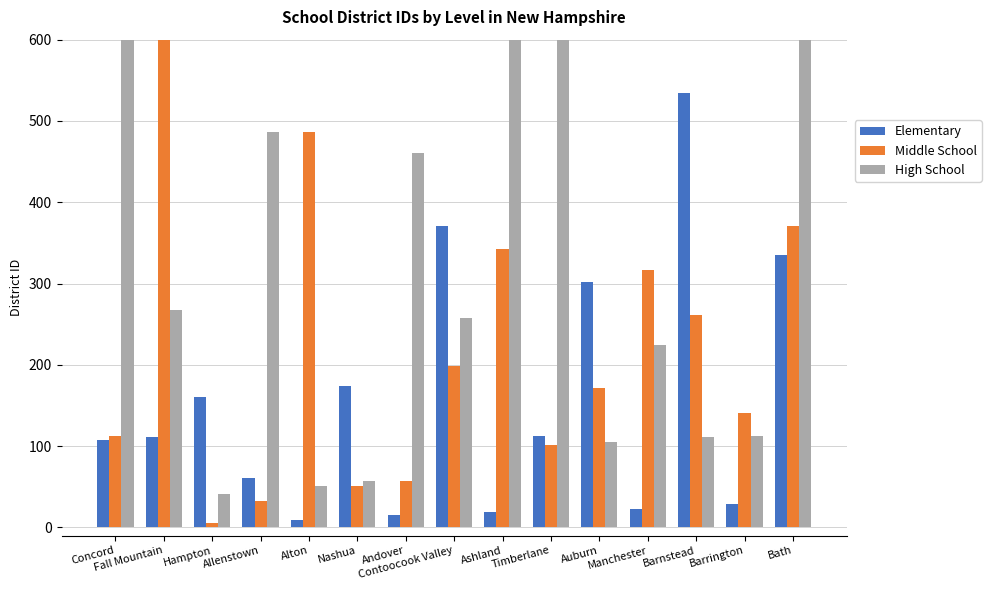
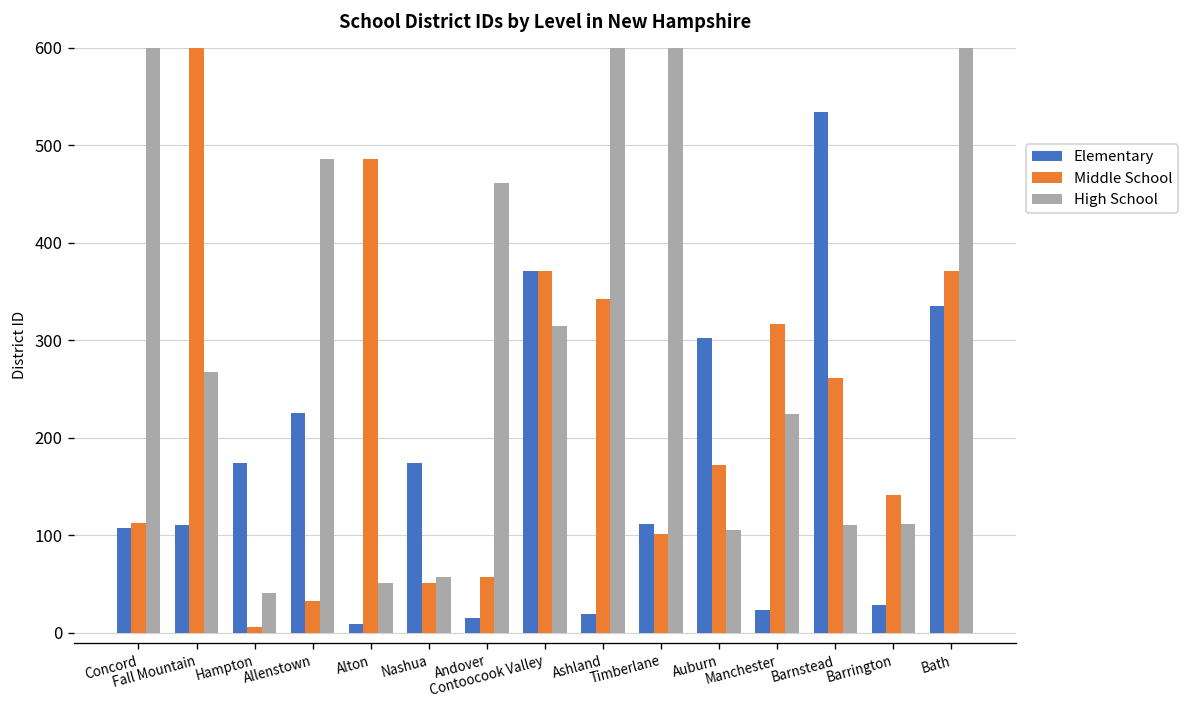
  {
    "Elementary": {
      "Concord": 110,
      "Fall Mountain": 110,
-     "Hampton": 160,
-     "Allenstown": 60,
+     "Hampton": 170,
+     "Allenstown": 230,
      "Alton": 10,
      "Nashua": 170,
      "Andover": 20,
      "Contoocook Valley": 370,
      "Ashland": 20,
      "Timberlane": 110,
      "Auburn": 300,
      "Manchester": 20,
      "Barnstead": 530,
      "Barrington": 30,
      "Bath": 340
    },
    "Middle School": {
      "Concord": 110,
      "Hampton": 10,
      "Allenstown": 30,
      "Alton": 490,
      "Nashua": 50,
      "Andover": 60,
-     "Contoocook Valley": 200,
+     "Contoocook Valley": 370,
      "Ashland": 340,
      "Timberlane": 100,
      "Auburn": 170,
      "Manchester": 320,
      "Barnstead": 260,
      "Barrington": 140,
      "Bath": 370
    },
    "High School": {
      "Fall Mountain": 270,
      "Hampton": 40,
      "Allenstown": 490,
      "Alton": 50,
      "Nashua": 60,
      "Andover": 460,
-     "Contoocook Valley": 260,
+     "Contoocook Valley": 320,
      "Auburn": 110,
      "Manchester": 220,
      "Barnstead": 110,
      "Barrington": 110
    }
  }
